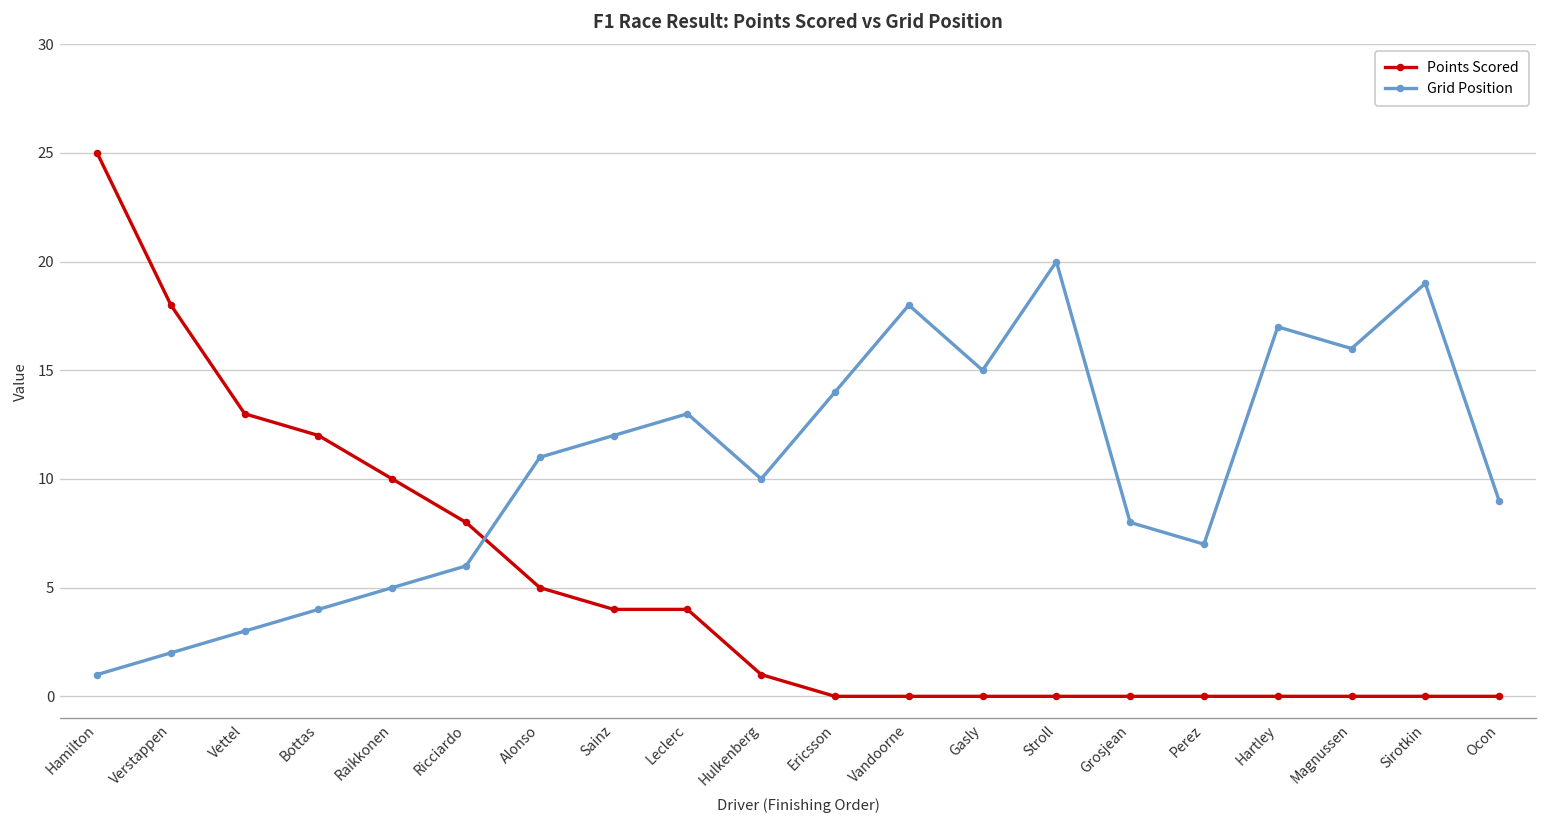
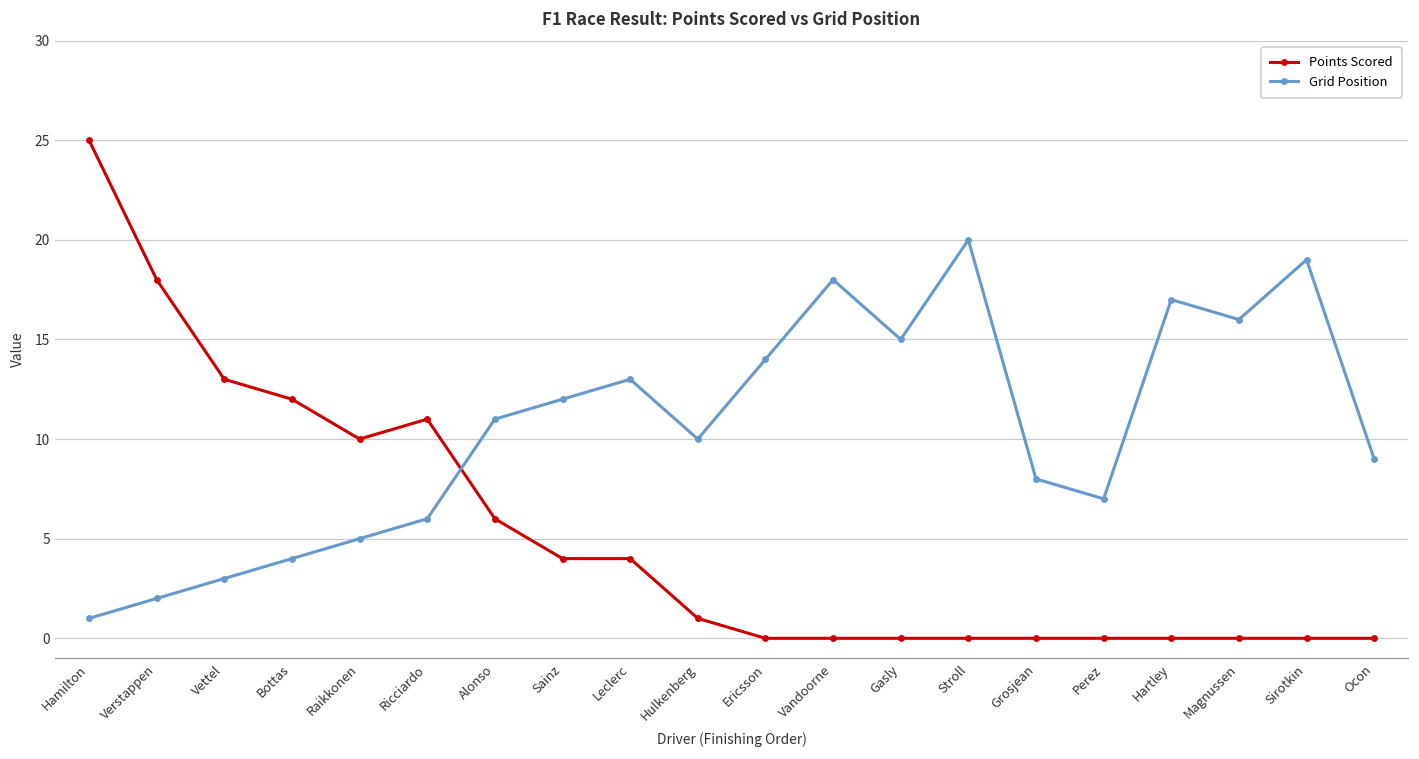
  {
    "Points Scored": {
      "Hamilton": 25,
      "Verstappen": 18,
      "Vettel": 13,
      "Bottas": 12,
      "Raikkonen": 10,
-     "Ricciardo": 8,
-     "Alonso": 5,
+     "Ricciardo": 11,
+     "Alonso": 6,
      "Sainz": 4,
      "Leclerc": 4,
      "Hulkenberg": 1,
      "Ericsson": 0,
      "Vandoorne": 0,
      "Gasly": 0,
      "Stroll": 0,
      "Grosjean": 0,
      "Perez": 0,
      "Hartley": 0,
      "Magnussen": 0,
      "Sirotkin": 0,
      "Ocon": 0
    },
    "Grid Position": {
      "Hamilton": 1,
      "Verstappen": 2,
      "Vettel": 3,
      "Bottas": 4,
      "Raikkonen": 5,
      "Ricciardo": 6,
      "Alonso": 11,
      "Sainz": 12,
      "Leclerc": 13,
      "Hulkenberg": 10,
      "Ericsson": 14,
      "Vandoorne": 18,
      "Gasly": 15,
      "Stroll": 20,
      "Grosjean": 8,
      "Perez": 7,
      "Hartley": 17,
      "Magnussen": 16,
      "Sirotkin": 19,
      "Ocon": 9
    }
  }
